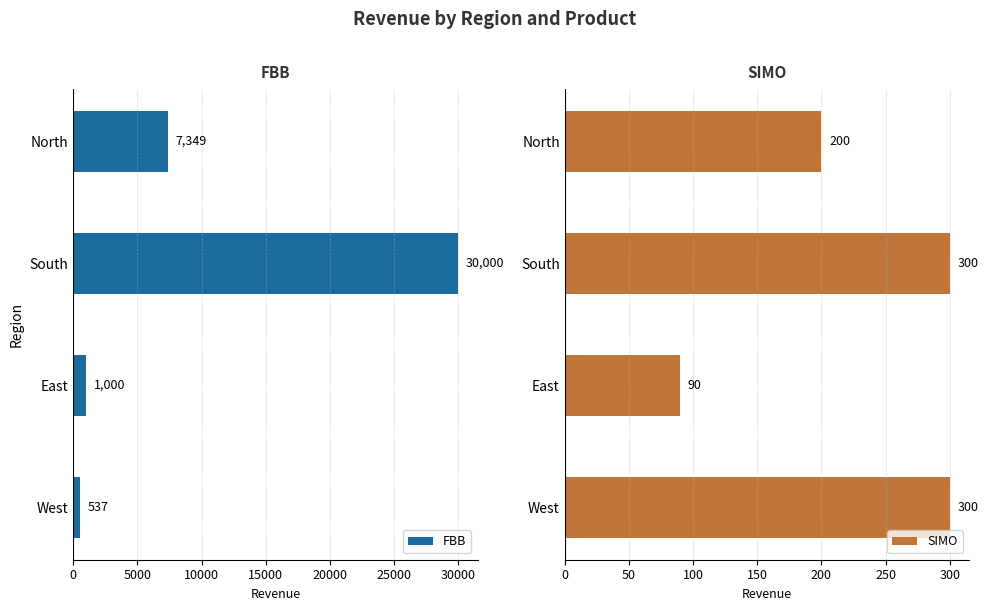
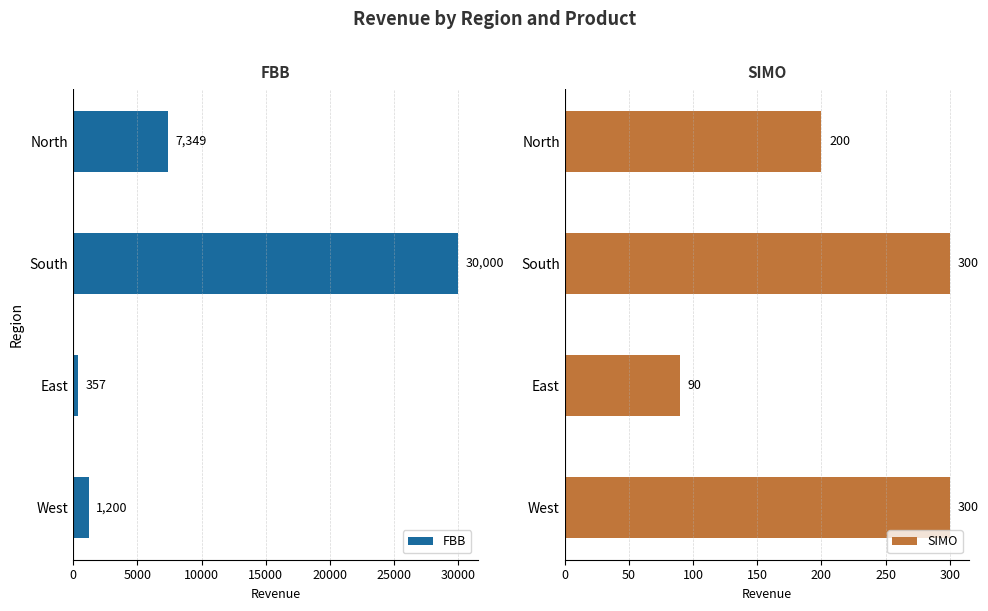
  {
    "FBB": {
      "North": "7,349",
      "South": "30,000",
-     "East": "1,000",
-     "West": "537"
+     "East": "357",
+     "West": "1,200"
    },
    "SIMO": {
      "North": "200",
      "South": "300",
      "East": "90",
      "West": "300"
    }
  }
